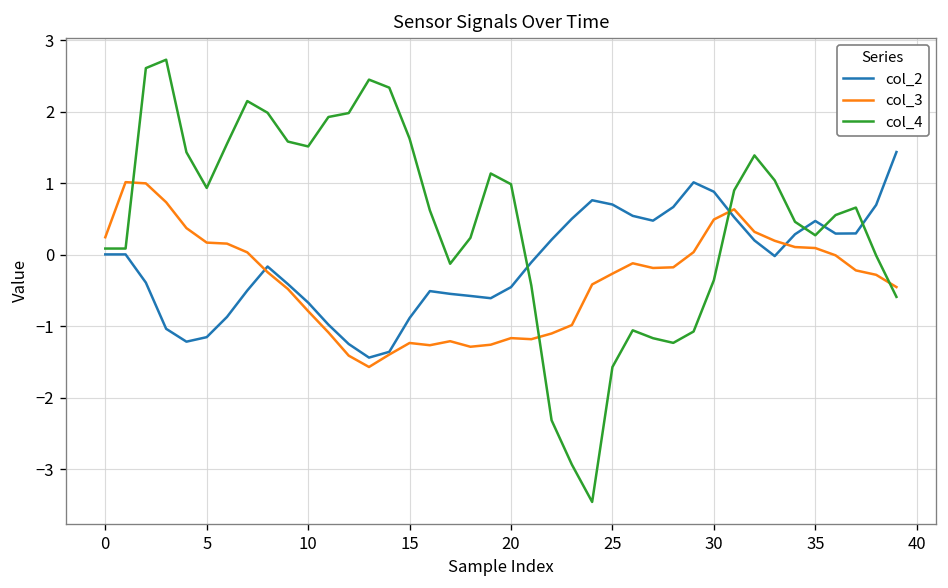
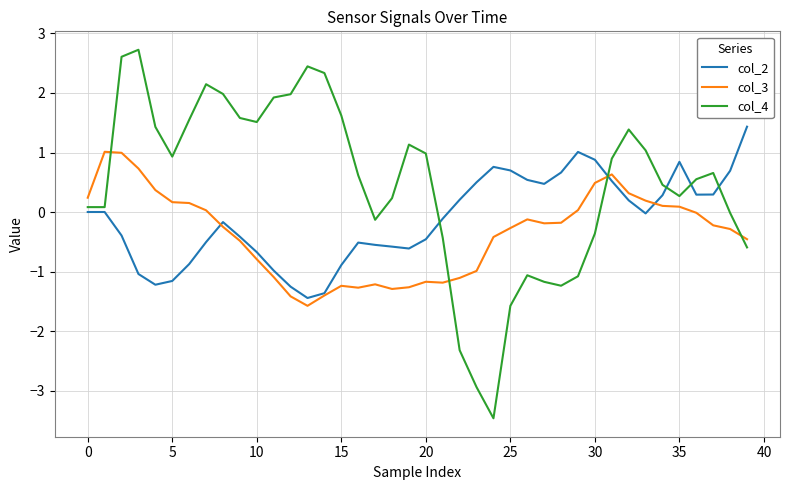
  {
    "col_2": {
      "0": 0.0,
      "5": -1.2,
      "10": -0.7,
      "15": -0.9,
      "20": -0.5,
      "25": 0.7,
      "30": 0.9,
-     "35": 0.5
+     "35": 0.8
    },
    "col_3": {
      "0": 0.2,
      "5": 0.2,
      "10": -0.8,
      "15": -1.2,
      "20": -1.2,
      "25": -0.3,
      "30": 0.5,
      "35": 0.1
    },
    "col_4": {
      "0": 0.1,
      "5": 0.9,
      "10": 1.5,
      "15": 1.6,
      "20": 1.0,
      "25": -1.6,
      "30": -0.4,
      "35": 0.3
    }
  }
